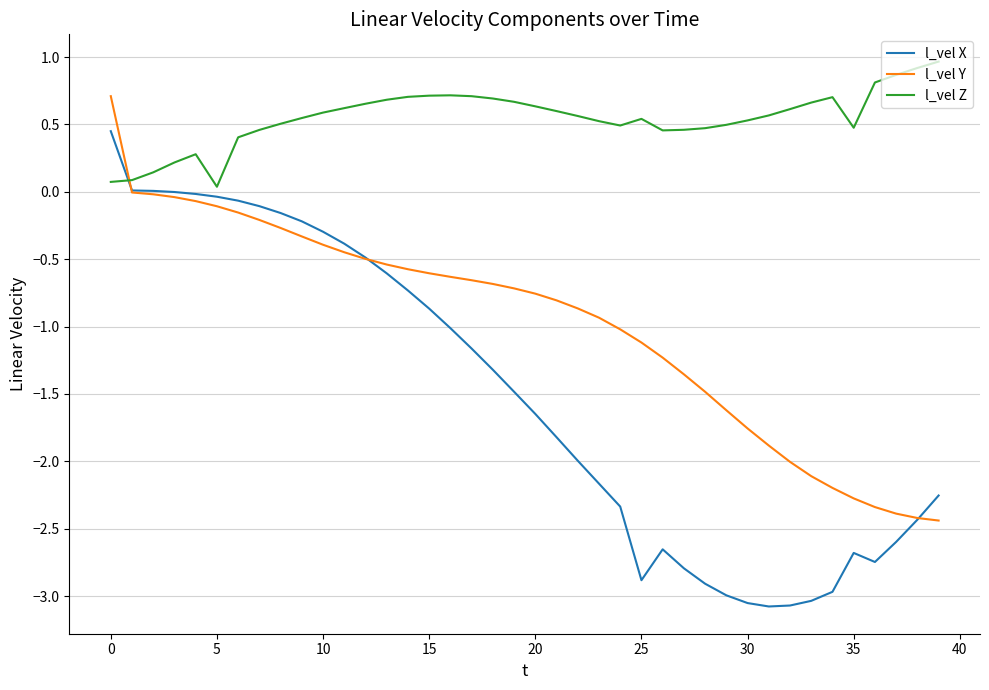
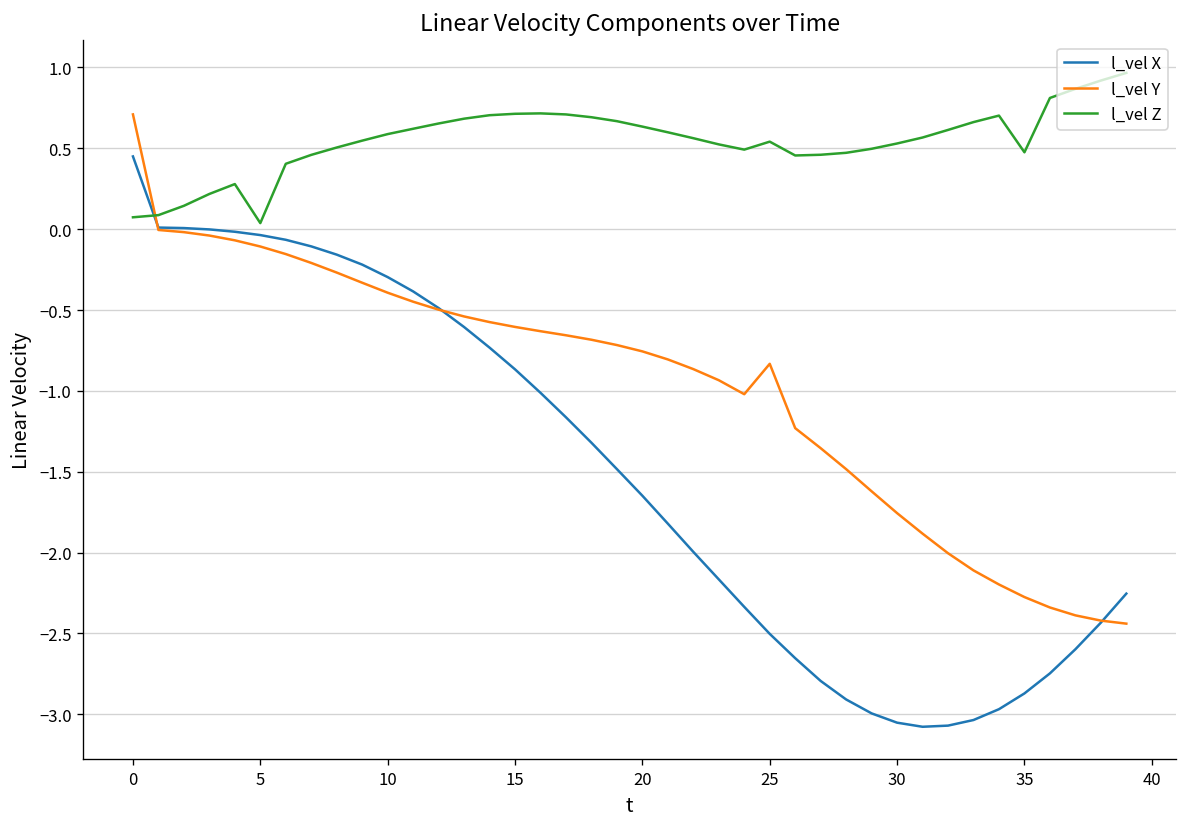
  {
    "l_vel X": {
      "0": 0.45,
      "5": -0.04,
      "10": -0.30,
      "15": -0.87,
      "20": -1.65,
-     "25": -2.88,
+     "25": -2.50,
      "30": -3.05,
-     "35": -2.68
+     "35": -2.87
    },
    "l_vel Y": {
      "0": 0.71,
      "5": -0.11,
      "10": -0.39,
      "15": -0.60,
      "20": -0.76,
-     "25": -1.12,
+     "25": -0.83,
      "30": -1.76,
      "35": -2.28
    },
    "l_vel Z": {
      "0": 0.07,
      "5": 0.04,
      "10": 0.59,
      "15": 0.71,
      "20": 0.63,
      "25": 0.54,
      "30": 0.53,
      "35": 0.48
    }
  }
